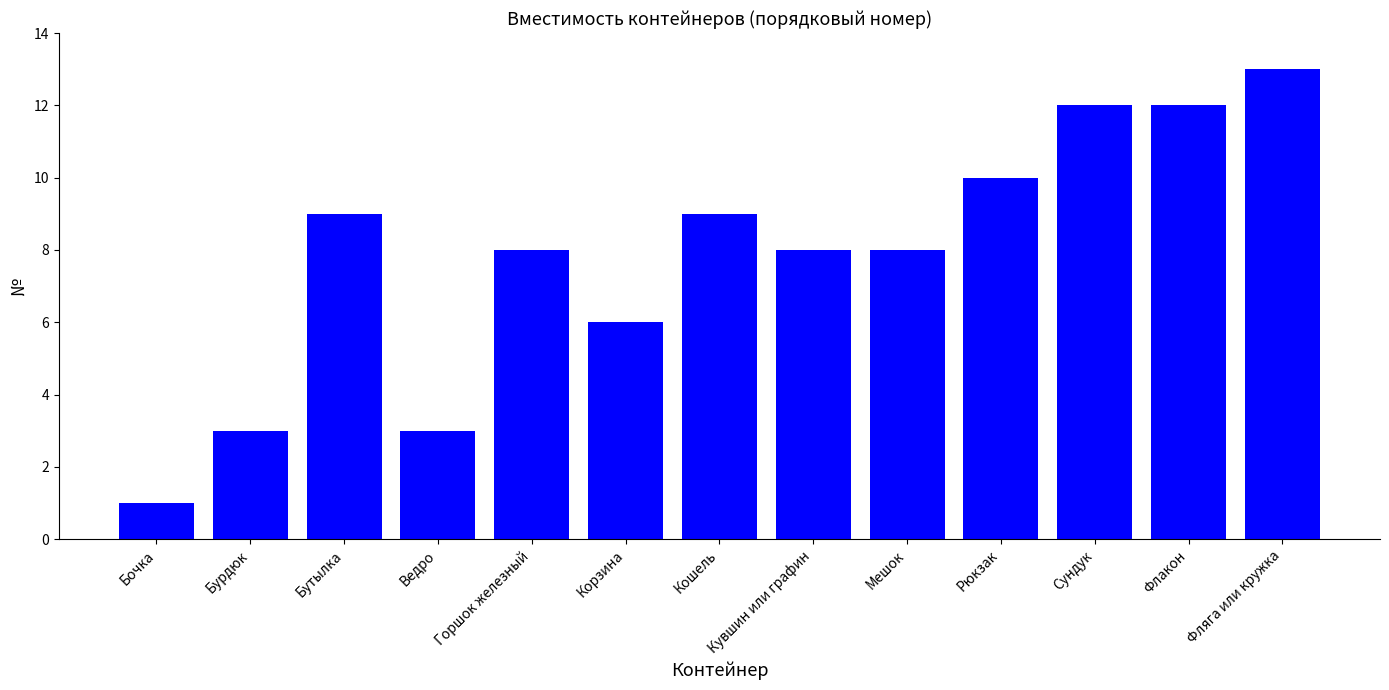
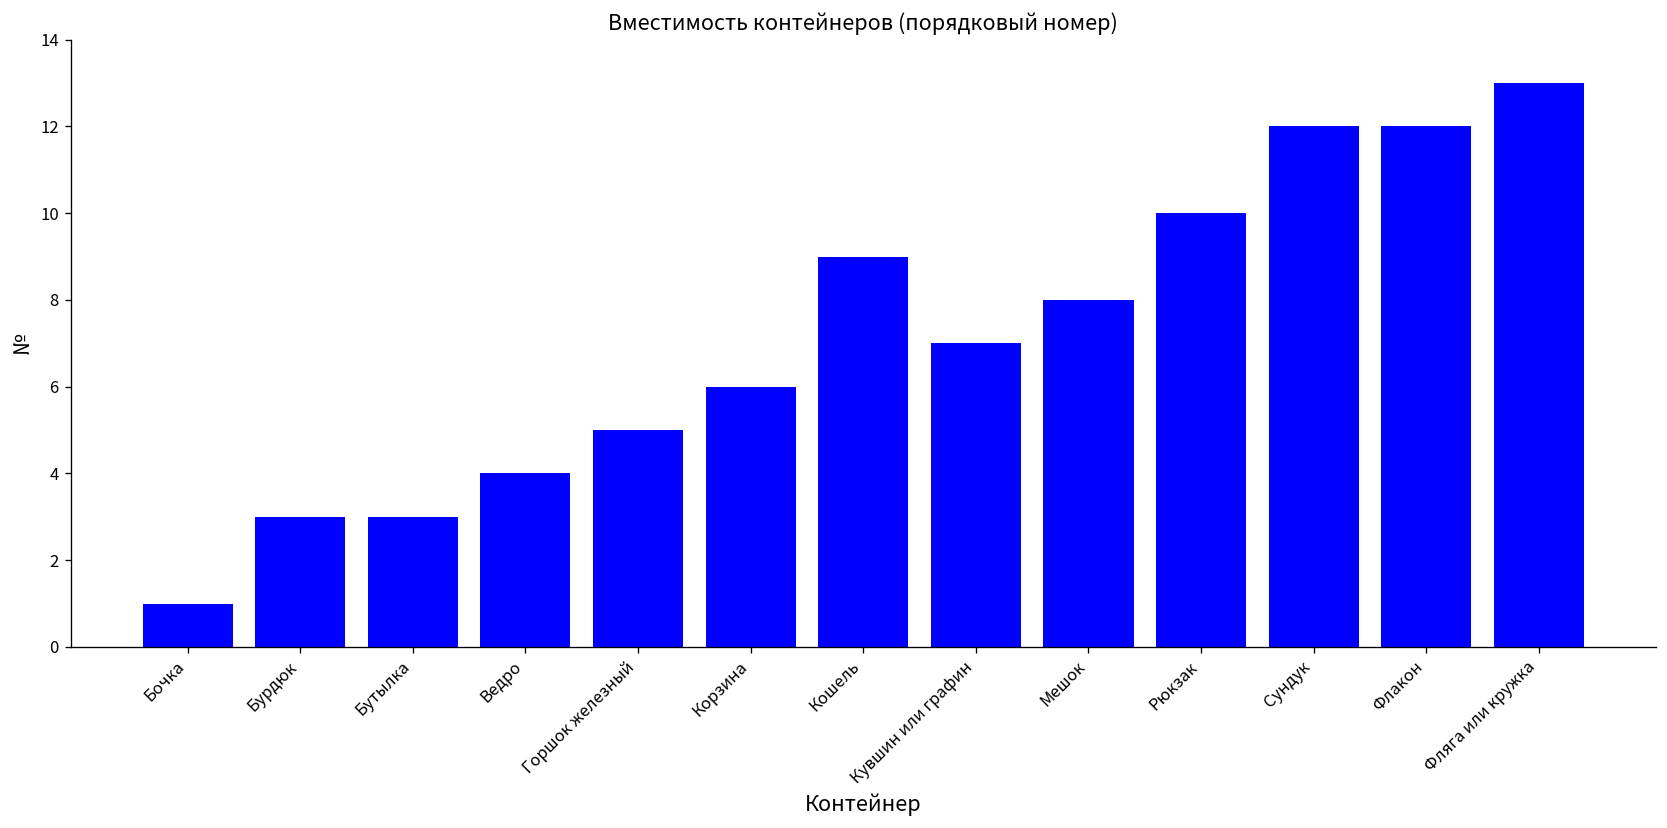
  {
    "Бочка": 1,
    "Бурдюк": 3,
-   "Бутылка": 9,
-   "Ведро": 3,
-   "Горшок железный": 8,
+   "Бутылка": 3,
+   "Ведро": 4,
+   "Горшок железный": 5,
    "Корзина": 6,
    "Кошель": 9,
-   "Кувшин или графин": 8,
+   "Кувшин или графин": 7,
    "Мешок": 8,
    "Рюкзак": 10,
    "Сундук": 12,
    "Флакон": 12,
    "Фляга или кружка": 13
  }
